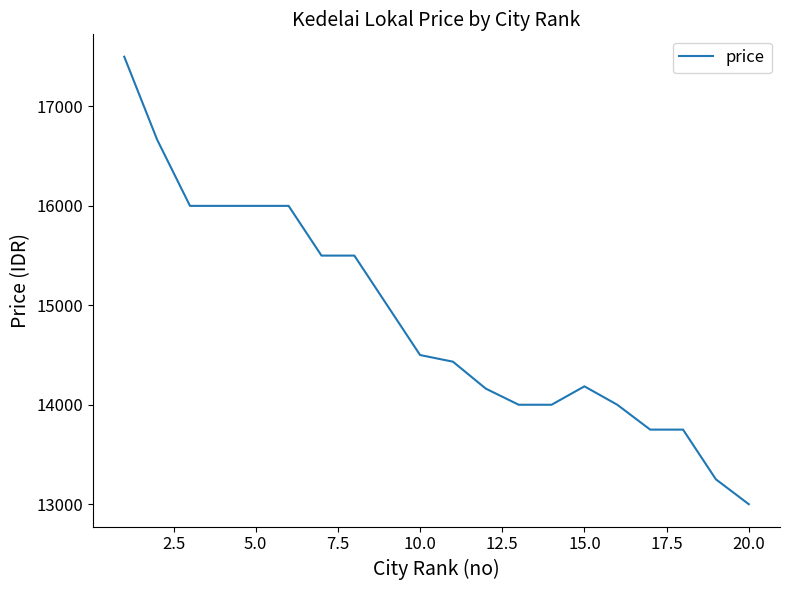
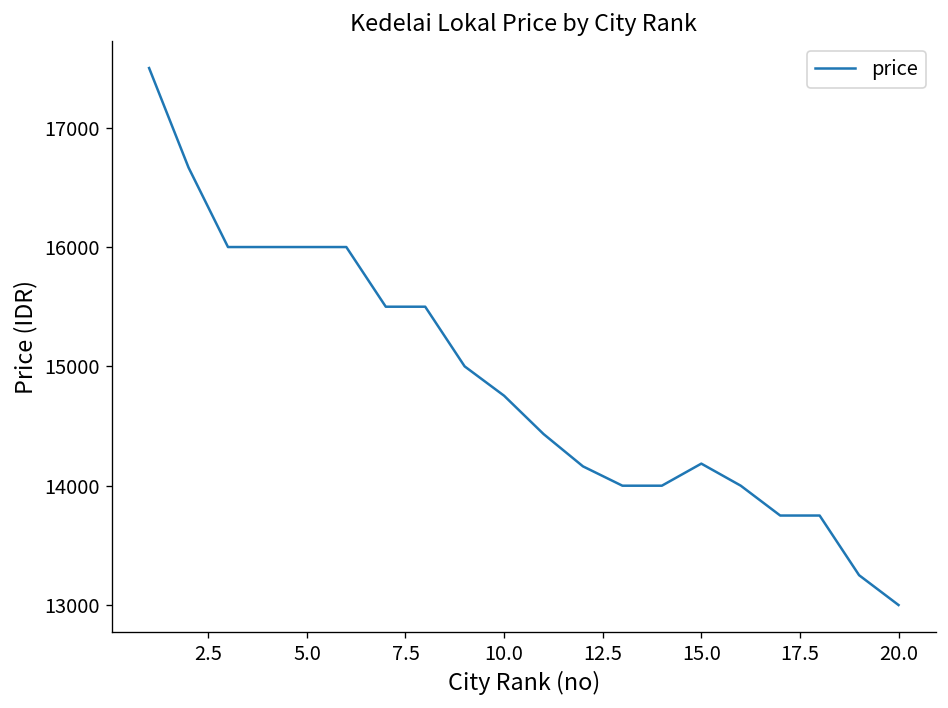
  {
    "5.0": 16000,
-   "10.0": 14500,
+   "10.0": 14800,
    "15.0": 14200,
    "20.0": 13000
  }
